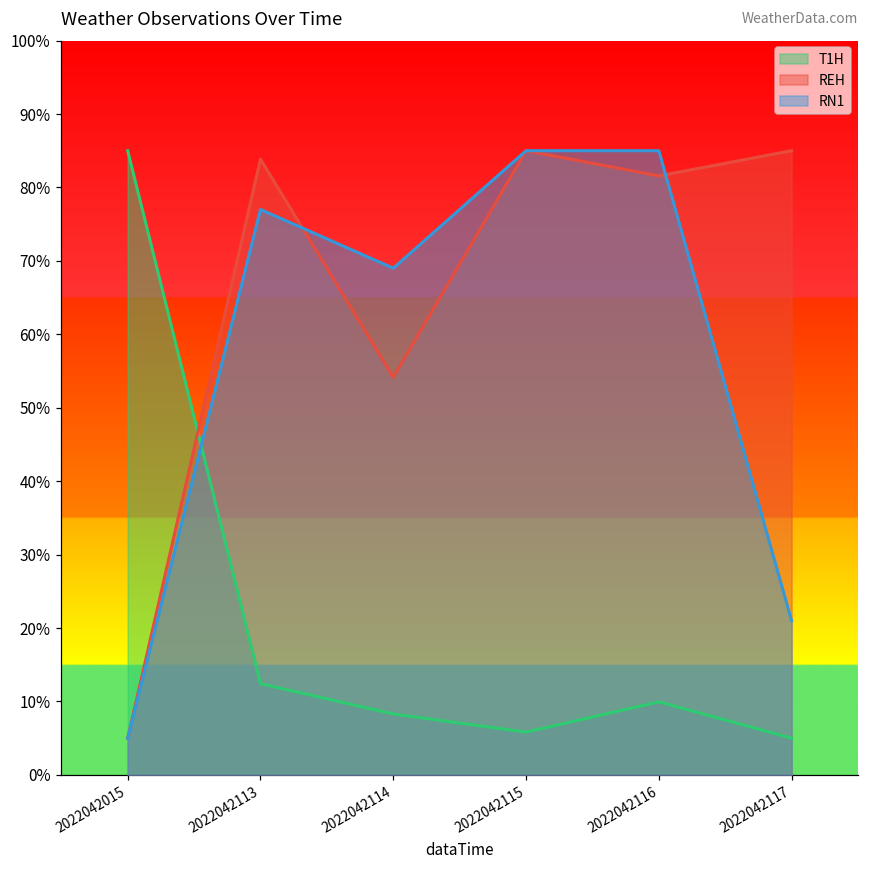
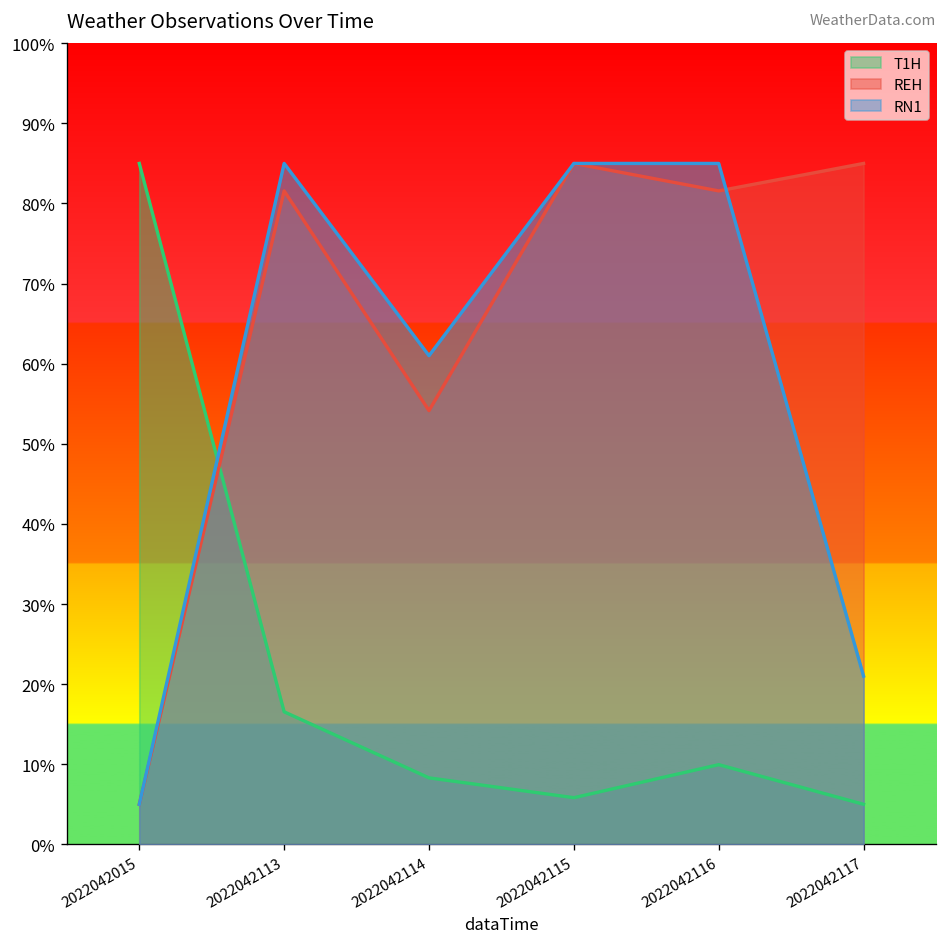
  {
    "T1H": {
      "2022042015": "85%",
-     "2022042113": "12%",
+     "2022042113": "17%",
      "2022042114": "8%",
      "2022042115": "6%",
      "2022042116": "10%",
      "2022042117": "5%"
    },
    "REH": {
-     "2022042113": "84%",
+     "2022042113": "82%",
      "2022042114": "54%",
      "2022042116": "82%",
      "2022042117": "85%"
    },
    "RN1": {
-     "2022042113": "77%",
-     "2022042114": "69%",
+     "2022042113": "85%",
+     "2022042114": "61%",
      "2022042116": "85%",
      "2022042117": "21%"
    }
  }
